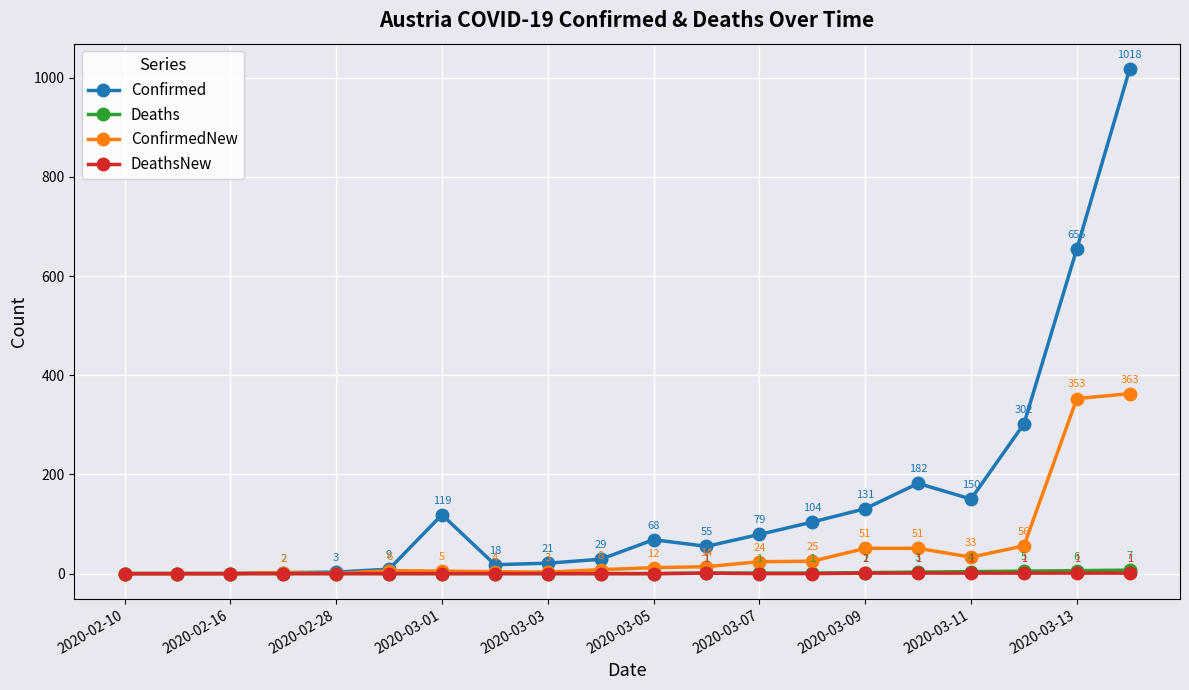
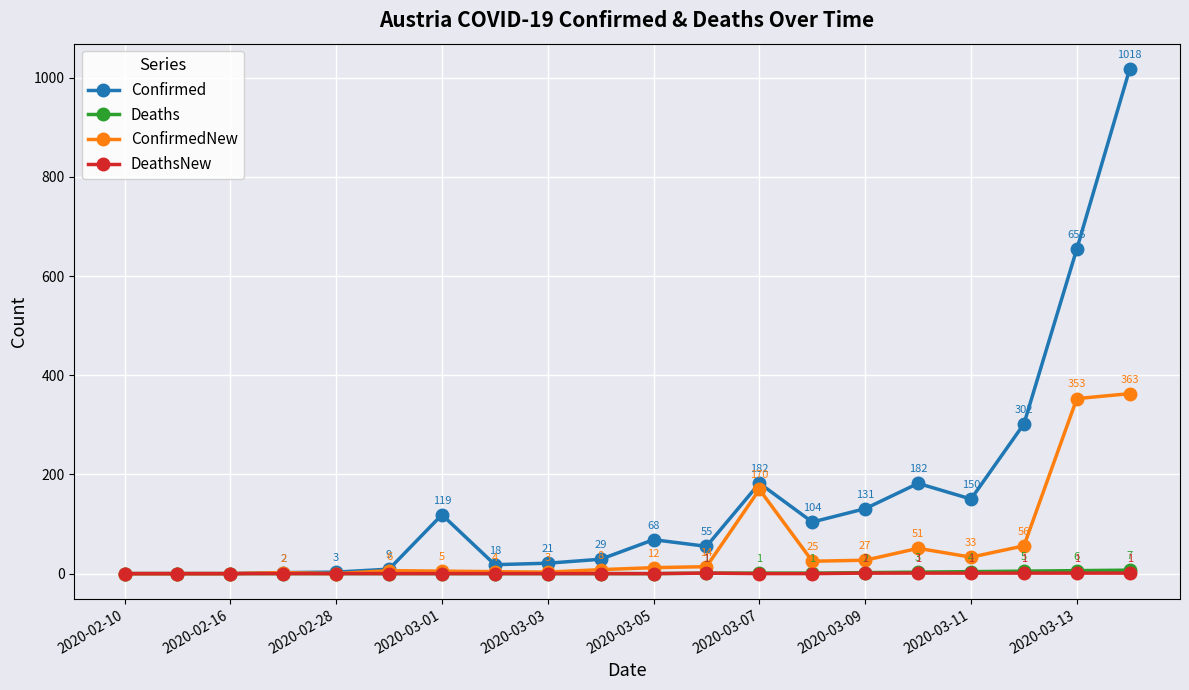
  {
    "Confirmed": {
      "2020-03-01": 119,
      "2020-03-03": 21,
      "2020-03-05": 68,
-     "2020-03-07": 79,
+     "2020-03-07": 182,
      "2020-03-09": 131,
      "2020-03-11": 150,
      "2020-03-13": 655
    },
    "ConfirmedNew": {
      "2020-03-05": 12,
-     "2020-03-07": 24,
-     "2020-03-09": 51,
+     "2020-03-07": 170,
+     "2020-03-09": 27,
      "2020-03-11": 33,
      "2020-03-13": 353
    }
  }
